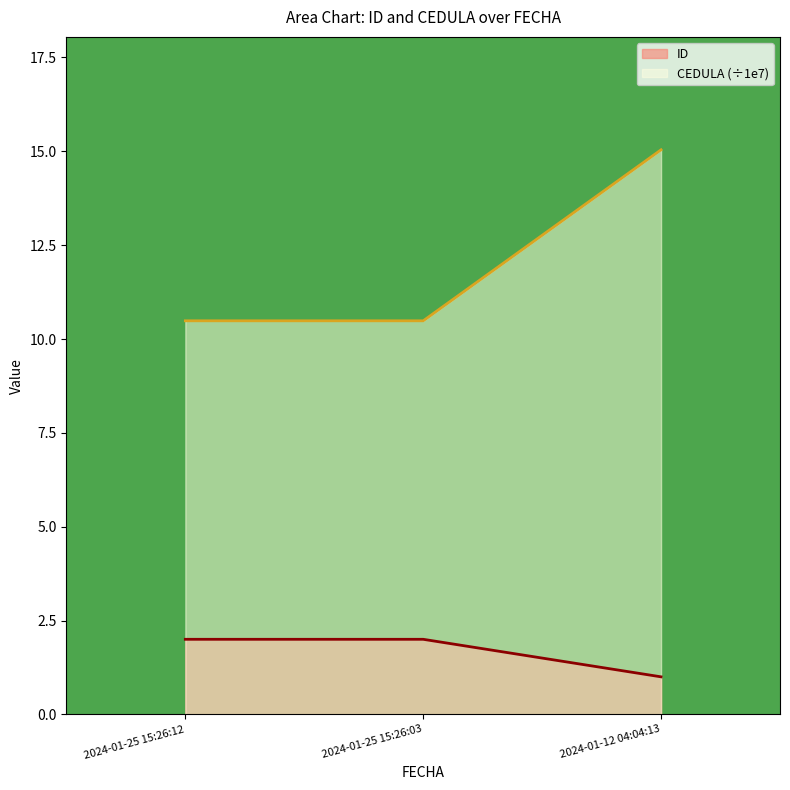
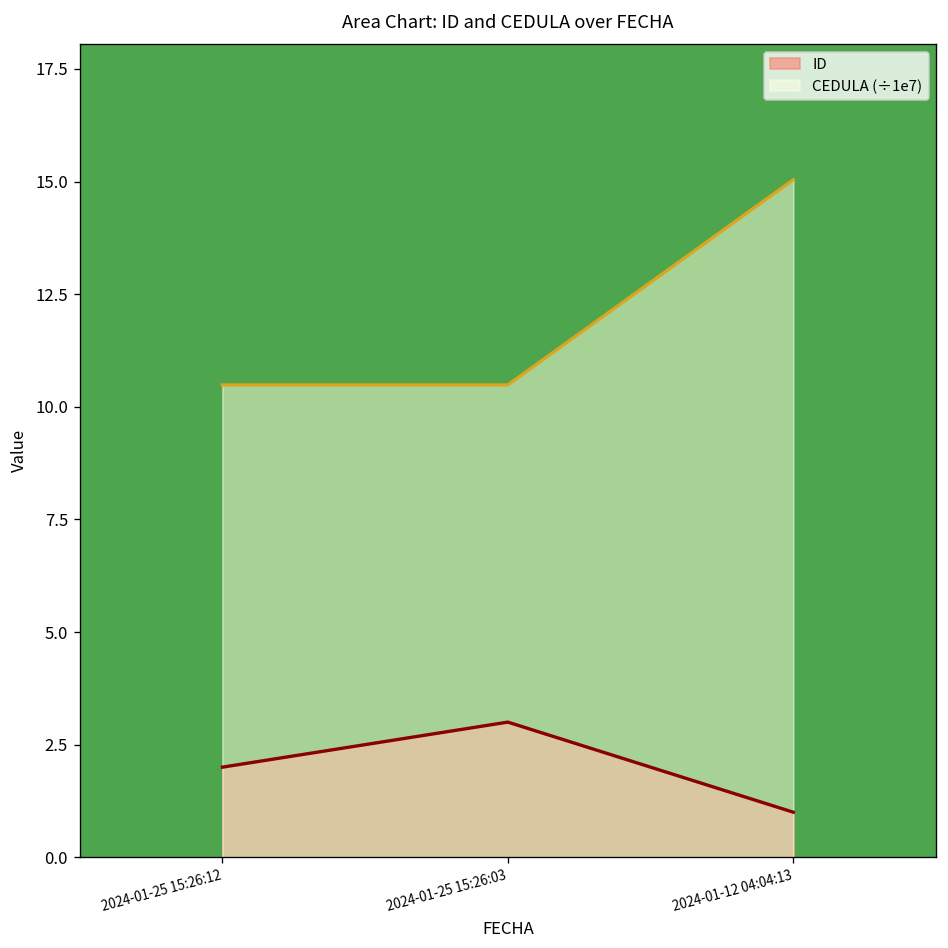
  {
    "ID": {
      "2024-01-25 15:26:12": 2,
-     "2024-01-25 15:26:03": 2,
+     "2024-01-25 15:26:03": 3,
      "2024-01-12 04:04:13": 1
    },
    "CEDULA (÷1e7)": {
      "2024-01-25 15:26:12": 10.5,
      "2024-01-25 15:26:03": 10.5,
      "2024-01-12 04:04:13": 15
    }
  }
